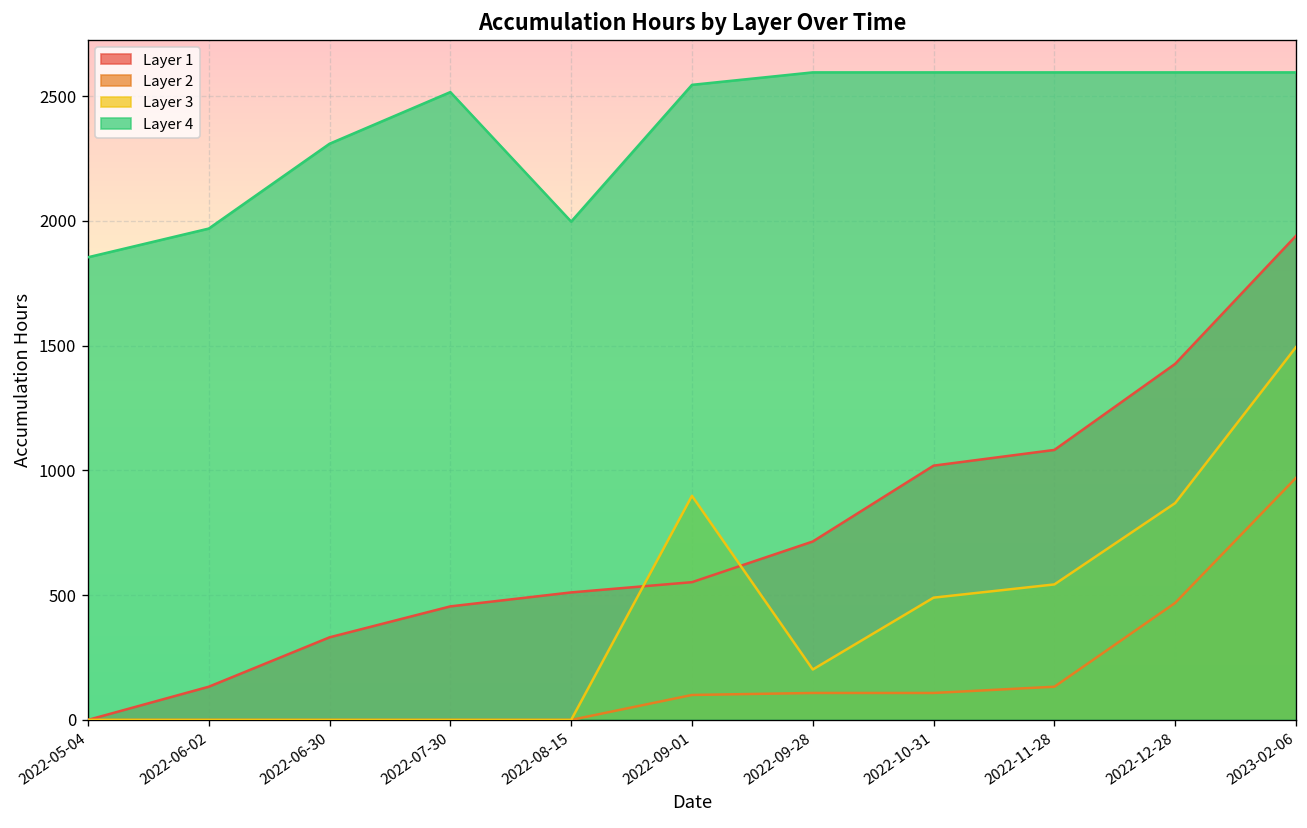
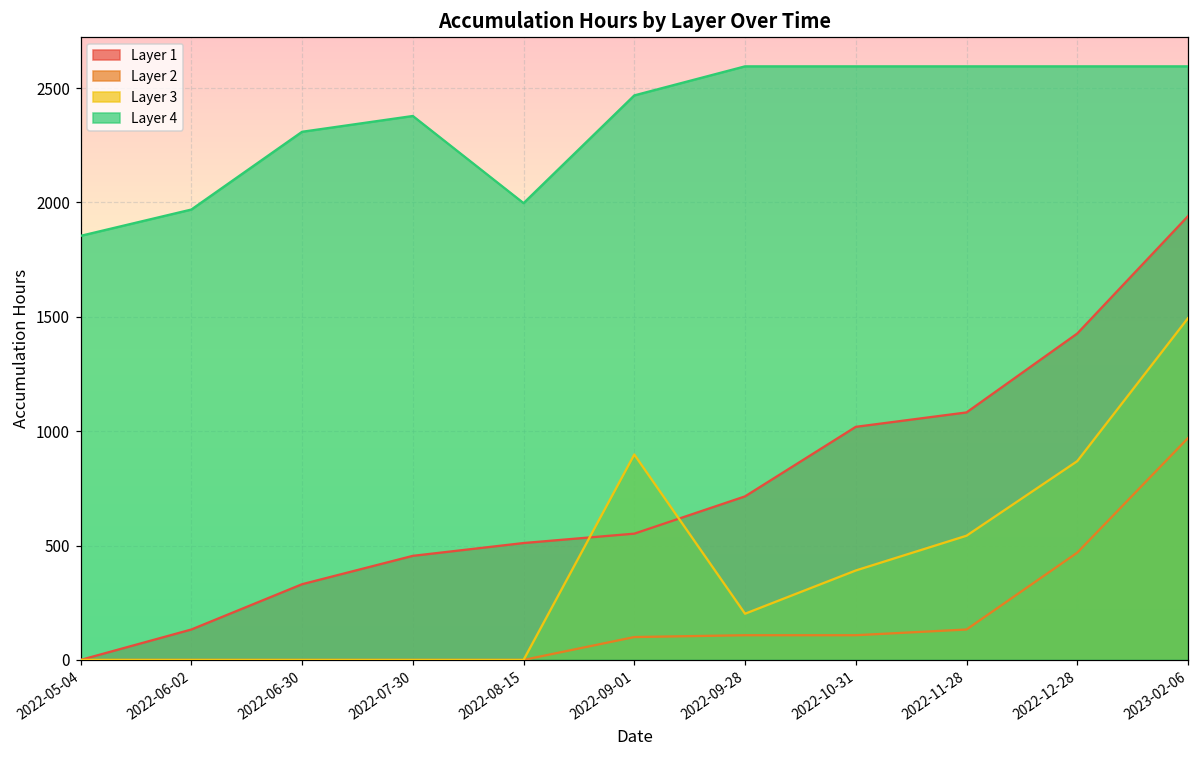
  {
    "Layer 3": {
      "2022-09-01": 900,
      "2022-09-28": 200,
-     "2022-10-31": 490,
+     "2022-10-31": 390,
      "2022-11-28": 540,
      "2022-12-28": 870,
      "2023-02-06": 1490
    },
    "Layer 4": {
      "2022-05-04": 1850,
      "2022-06-02": 1970,
      "2022-06-30": 2310,
-     "2022-07-30": 2520,
+     "2022-07-30": 2380,
      "2022-08-15": 2000,
-     "2022-09-01": 2550,
+     "2022-09-01": 2470,
      "2022-09-28": 2600,
      "2022-10-31": 2600,
      "2022-11-28": 2600,
      "2022-12-28": 2600,
      "2023-02-06": 2600
    }
  }
